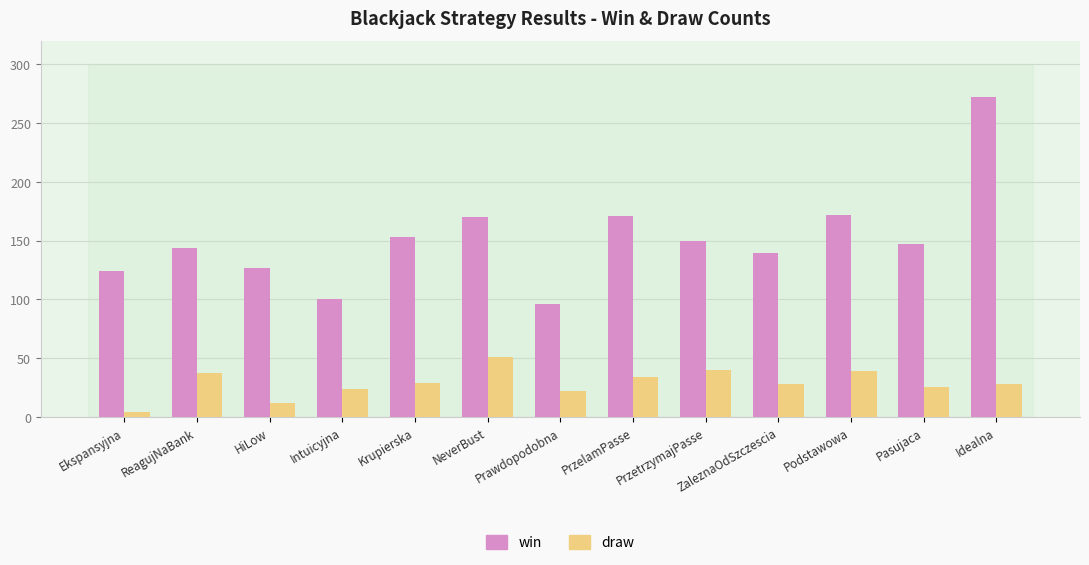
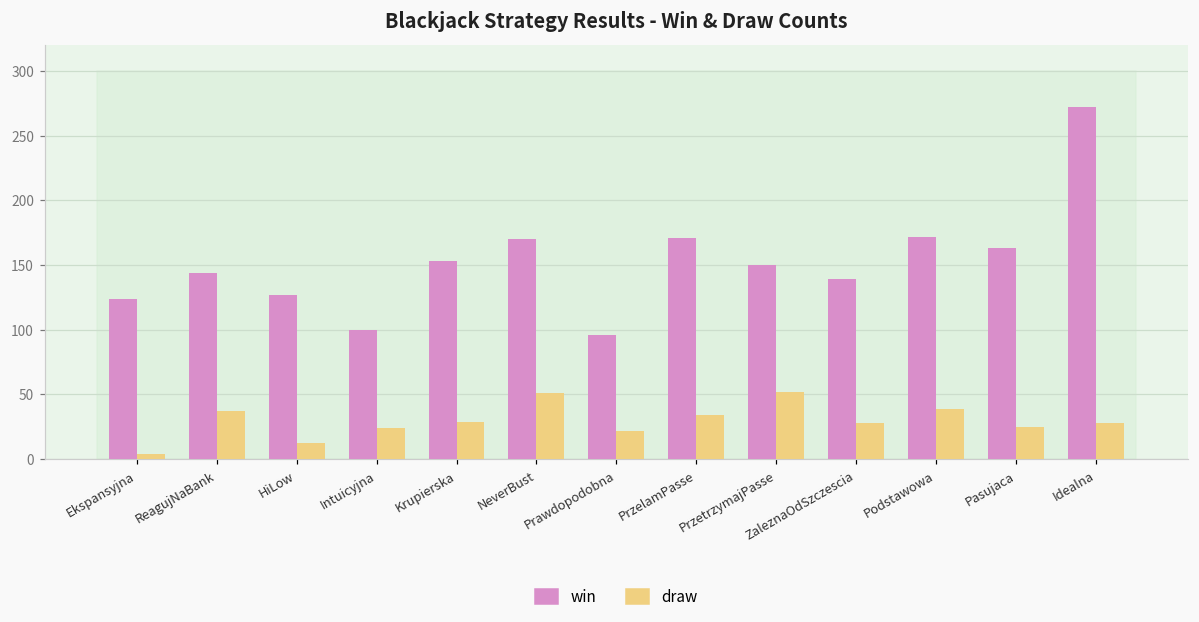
  {
    "win": {
      "Ekspansyjna": 124,
      "ReagujNaBank": 144,
      "HiLow": 127,
      "Intuicyjna": 100,
      "Krupierska": 153,
      "NeverBust": 170,
      "Prawdopodobna": 96,
      "PrzelamPasse": 171,
      "PrzetrzymajPasse": 150,
      "ZaleznaOdSzczescia": 139,
      "Podstawowa": 172,
-     "Pasujaca": 147,
+     "Pasujaca": 163,
      "Idealna": 272
    },
    "draw": {
      "Ekspansyjna": 4,
      "ReagujNaBank": 37,
      "HiLow": 12,
      "Intuicyjna": 24,
      "Krupierska": 29,
      "NeverBust": 51,
      "Prawdopodobna": 22,
      "PrzelamPasse": 34,
-     "PrzetrzymajPasse": 40,
+     "PrzetrzymajPasse": 52,
      "ZaleznaOdSzczescia": 28,
      "Podstawowa": 39,
      "Pasujaca": 25,
      "Idealna": 28
    }
  }
